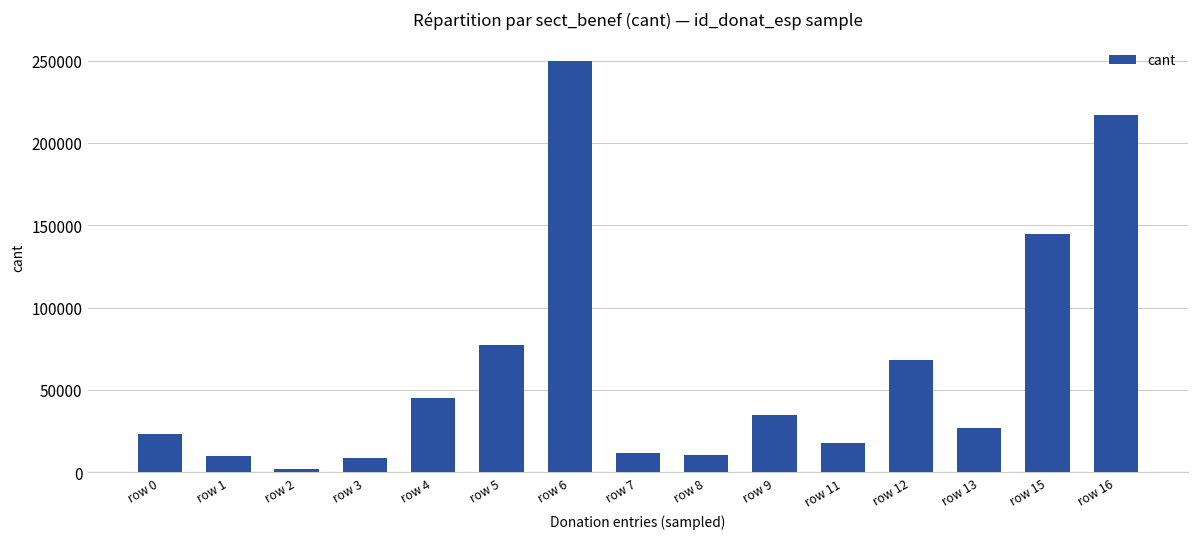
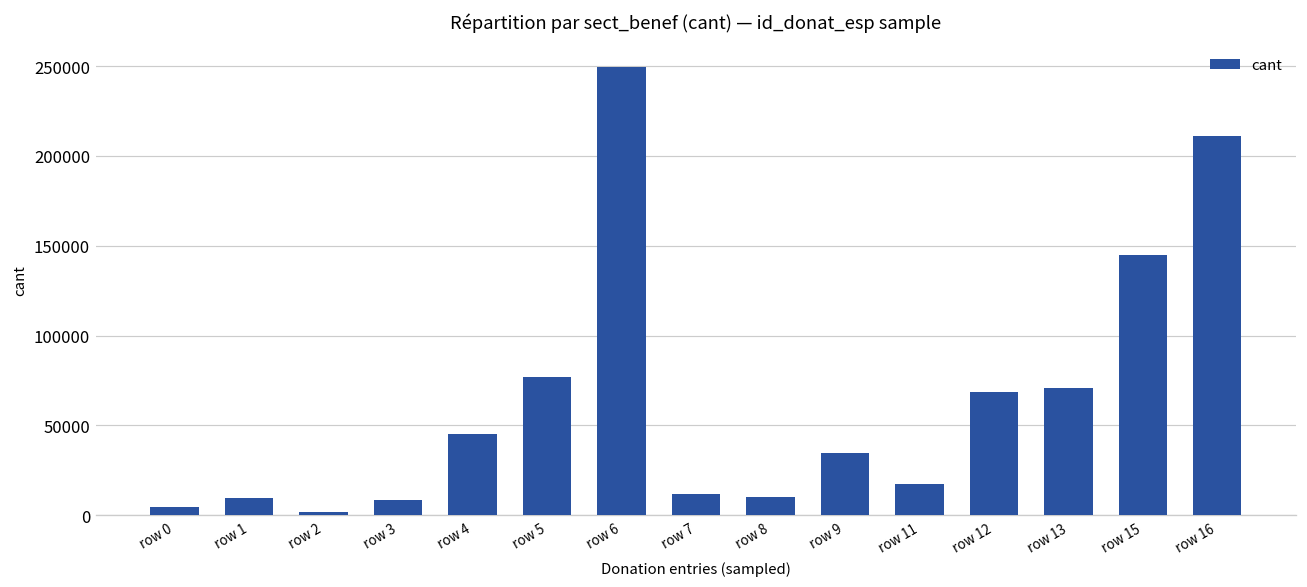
  {
-   "row 0": 23000,
+   "row 0": 5000,
    "row 1": 10000,
    "row 2": 2000,
    "row 3": 9000,
    "row 4": 45000,
    "row 5": 77000,
    "row 6": 250000,
    "row 7": 12000,
    "row 8": 10000,
    "row 9": 35000,
    "row 11": 18000,
    "row 12": 68000,
-   "row 13": 27000,
+   "row 13": 71000,
    "row 15": 145000,
-   "row 16": 217000
+   "row 16": 211000
  }
